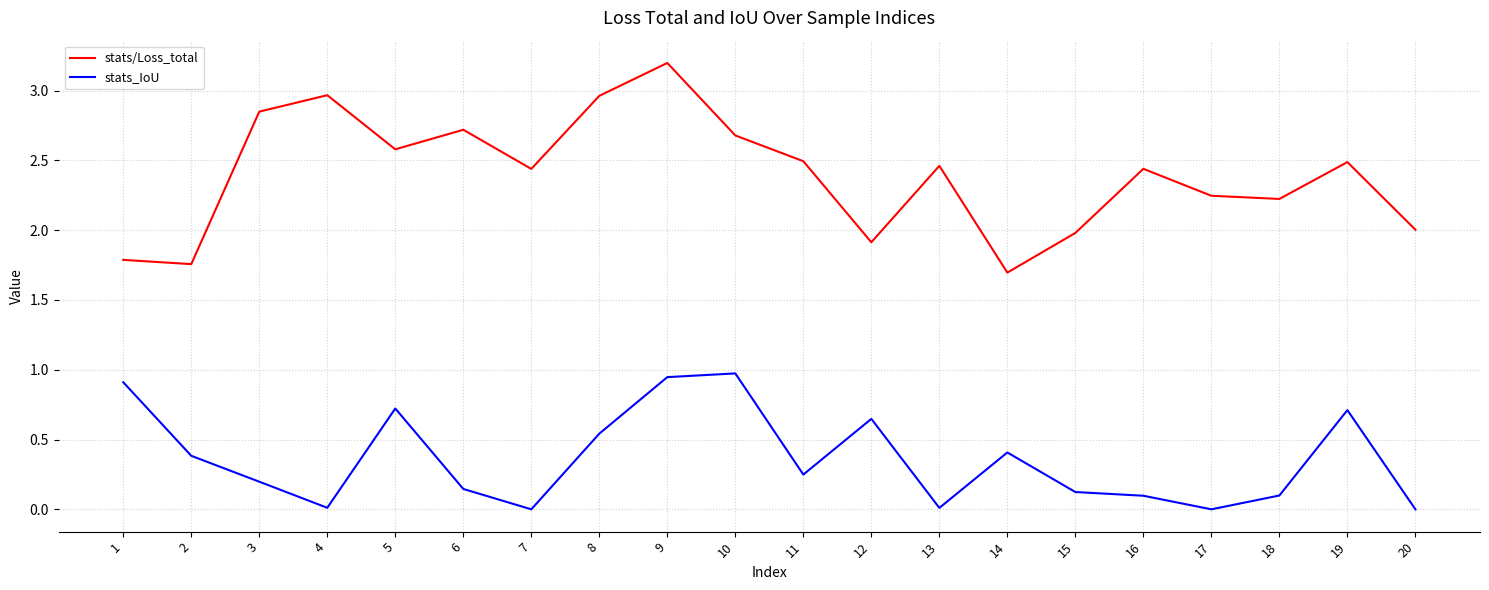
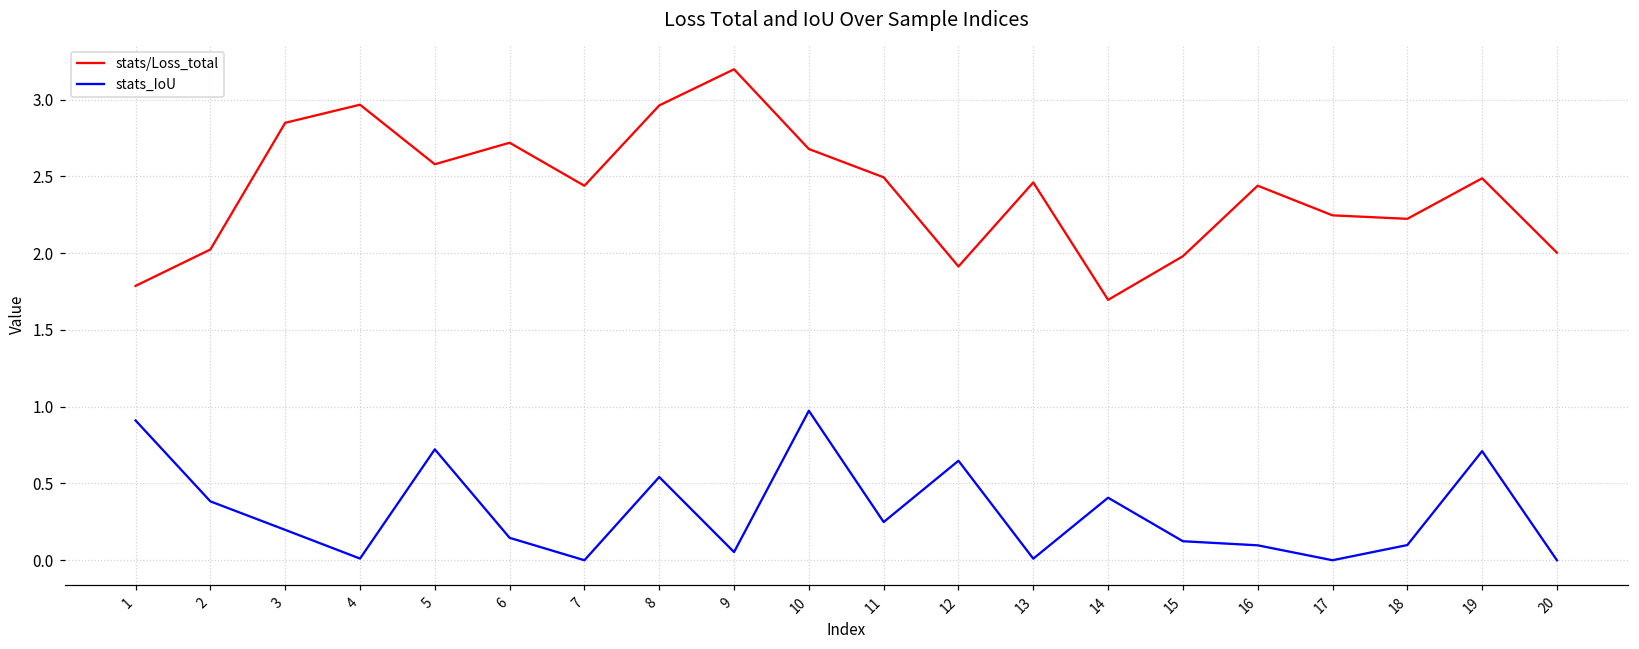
  {
    "stats/Loss_total": {
      "1": 1.79,
-     "2": 1.76,
+     "2": 2.02,
      "3": 2.85,
      "4": 2.97,
      "5": 2.58,
      "6": 2.72,
      "7": 2.44,
      "8": 2.96,
      "9": 3.20,
      "10": 2.68,
      "11": 2.49,
      "12": 1.91,
      "13": 2.46,
      "14": 1.70,
      "15": 1.98,
      "16": 2.44,
      "17": 2.25,
      "18": 2.22,
      "19": 2.49,
      "20": 2.00
    },
    "stats_IoU": {
      "1": 0.91,
      "2": 0.38,
      "3": 0.20,
      "4": 0.01,
      "5": 0.72,
      "6": 0.15,
      "7": 0.00,
      "8": 0.54,
-     "9": 0.95,
+     "9": 0.05,
      "10": 0.97,
      "11": 0.25,
      "12": 0.65,
      "13": 0.01,
      "14": 0.41,
      "15": 0.12,
      "16": 0.10,
      "17": 0.00,
      "18": 0.10,
      "19": 0.71,
      "20": 0.00
    }
  }
